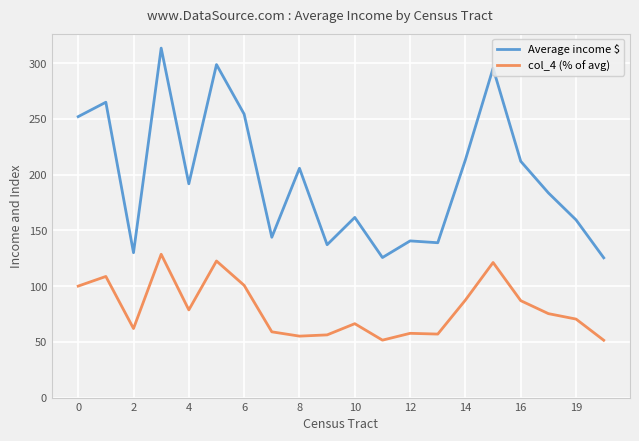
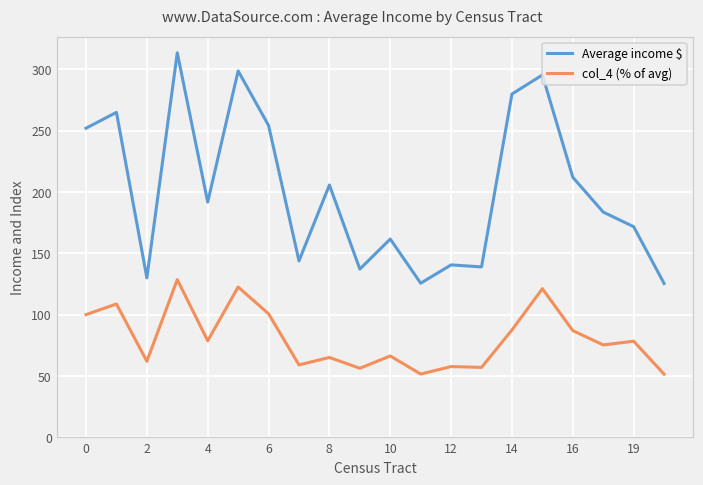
  {
    "Average income $": {
      "0": 252,
      "2": 130,
      "4": 192,
      "6": 254,
      "8": 206,
      "10": 162,
      "12": 141,
-     "14": 213,
+     "14": 280,
      "16": 212,
-     "19": 159
+     "19": 172
    },
    "col_4 (% of avg)": {
      "0": 100,
      "2": 62,
      "4": 79,
      "6": 101,
-     "8": 55,
+     "8": 65,
      "10": 66,
      "12": 58,
      "14": 87,
      "16": 87,
-     "19": 70
+     "19": 78
    }
  }
